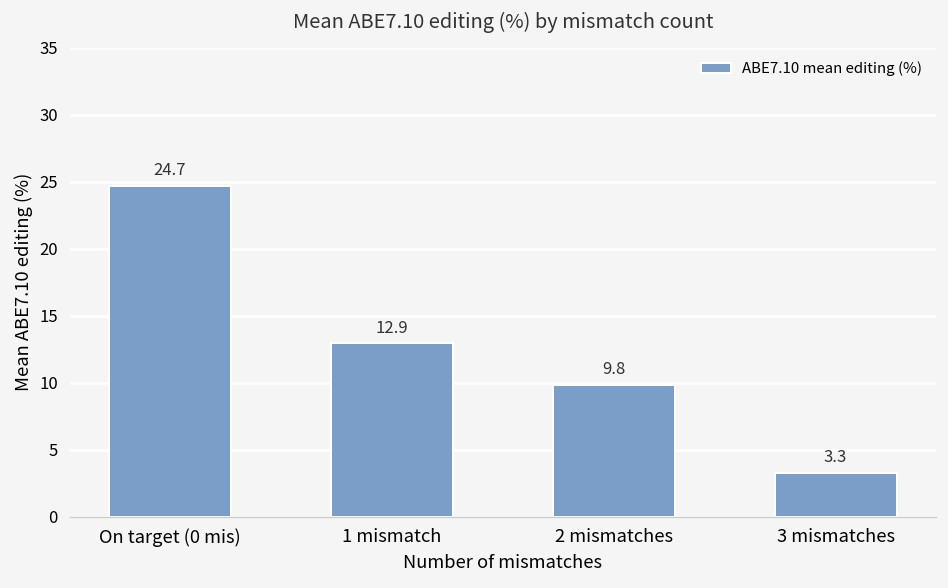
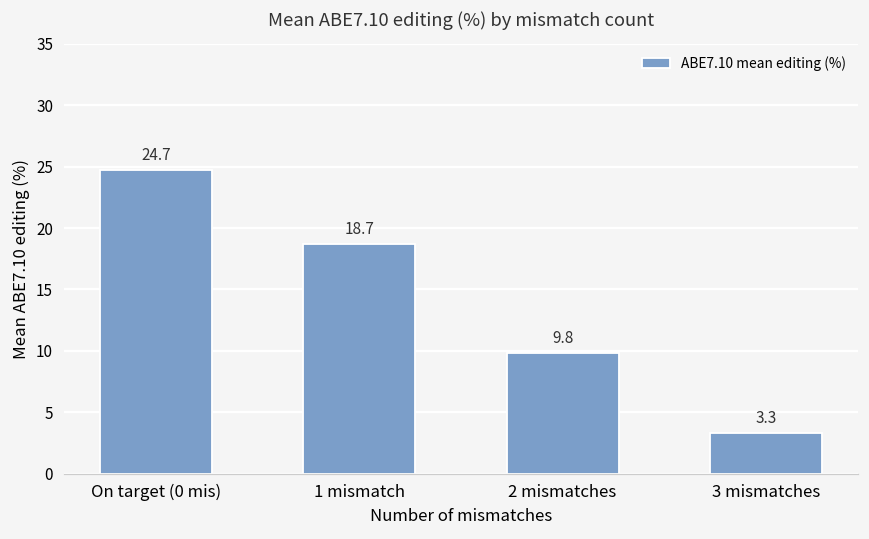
  {
    "On target (0 mis)": 24.7,
-   "1 mismatch": 12.9,
+   "1 mismatch": 18.7,
    "2 mismatches": 9.8,
    "3 mismatches": 3.3
  }
